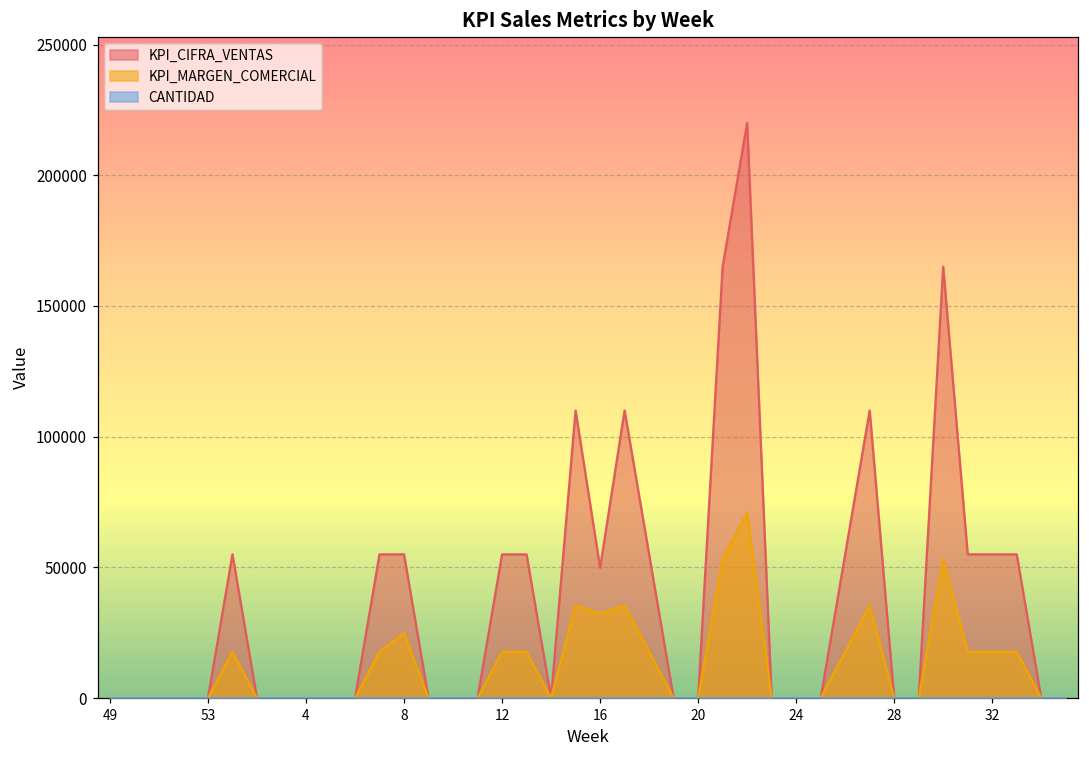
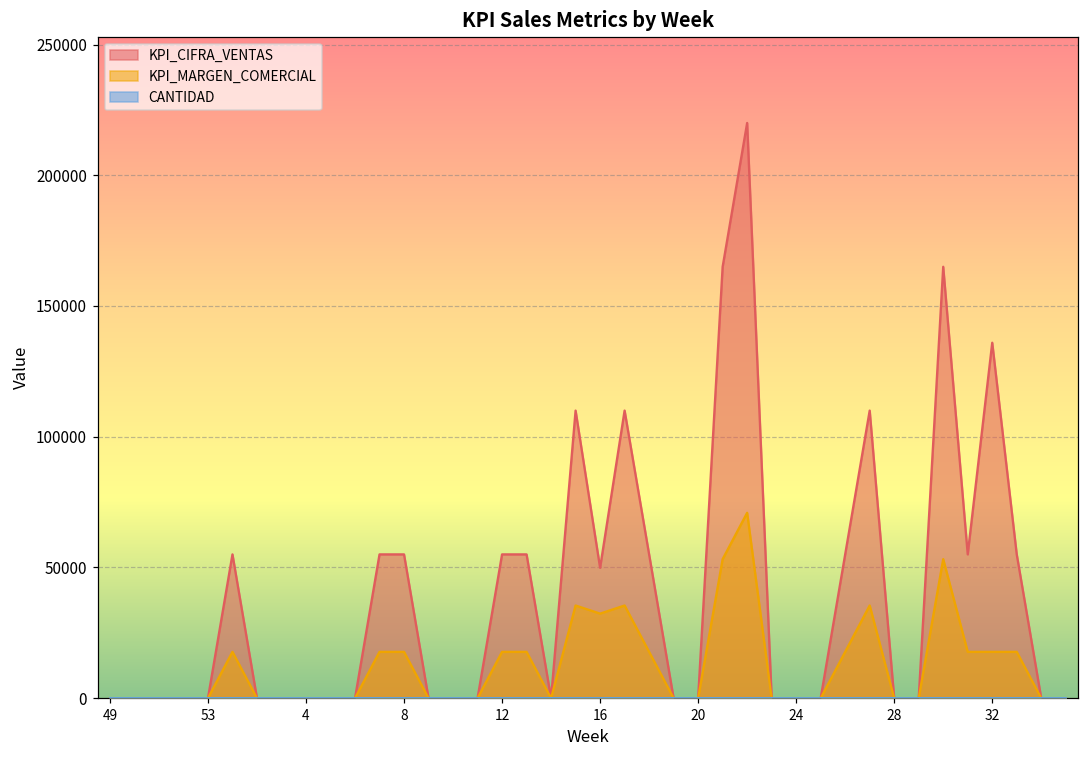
  {
    "KPI_CIFRA_VENTAS": {
      "8": 55000,
      "12": 55000,
      "16": 50000,
-     "32": 55000
+     "32": 136000
    },
    "KPI_MARGEN_COMERCIAL": {
-     "8": 25000,
+     "8": 18000,
      "12": 18000,
      "16": 32000,
      "32": 18000
    },
    "CANTIDAD": {
      "8": 0,
      "12": 0,
      "16": 0,
      "32": 0
    }
  }
